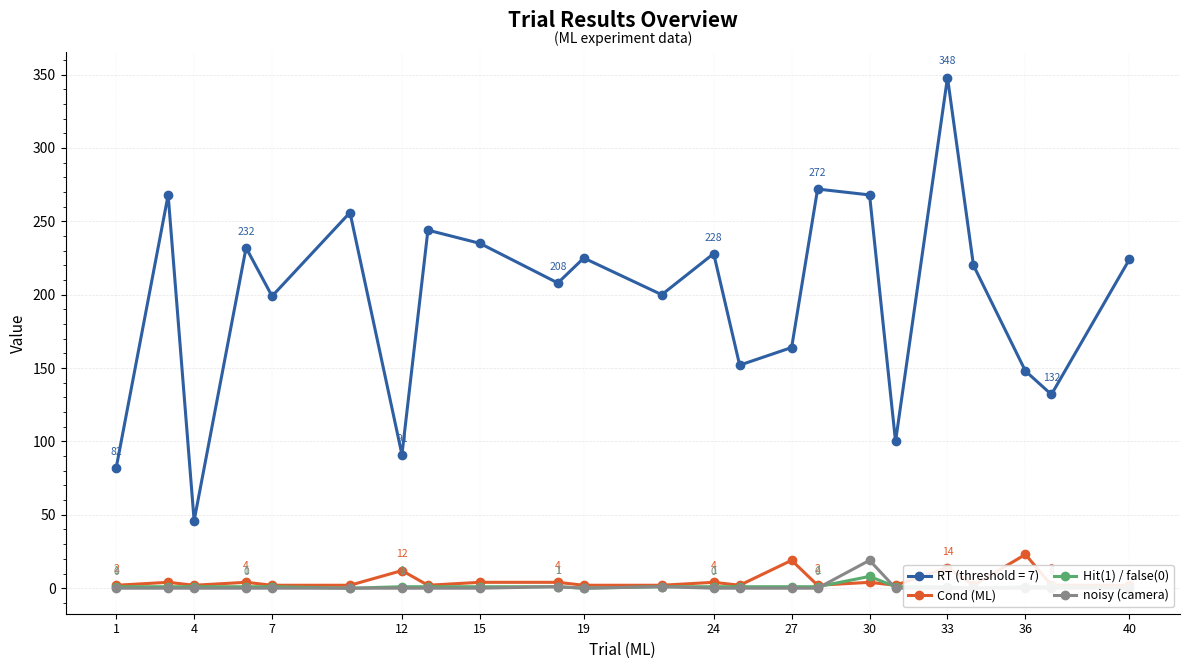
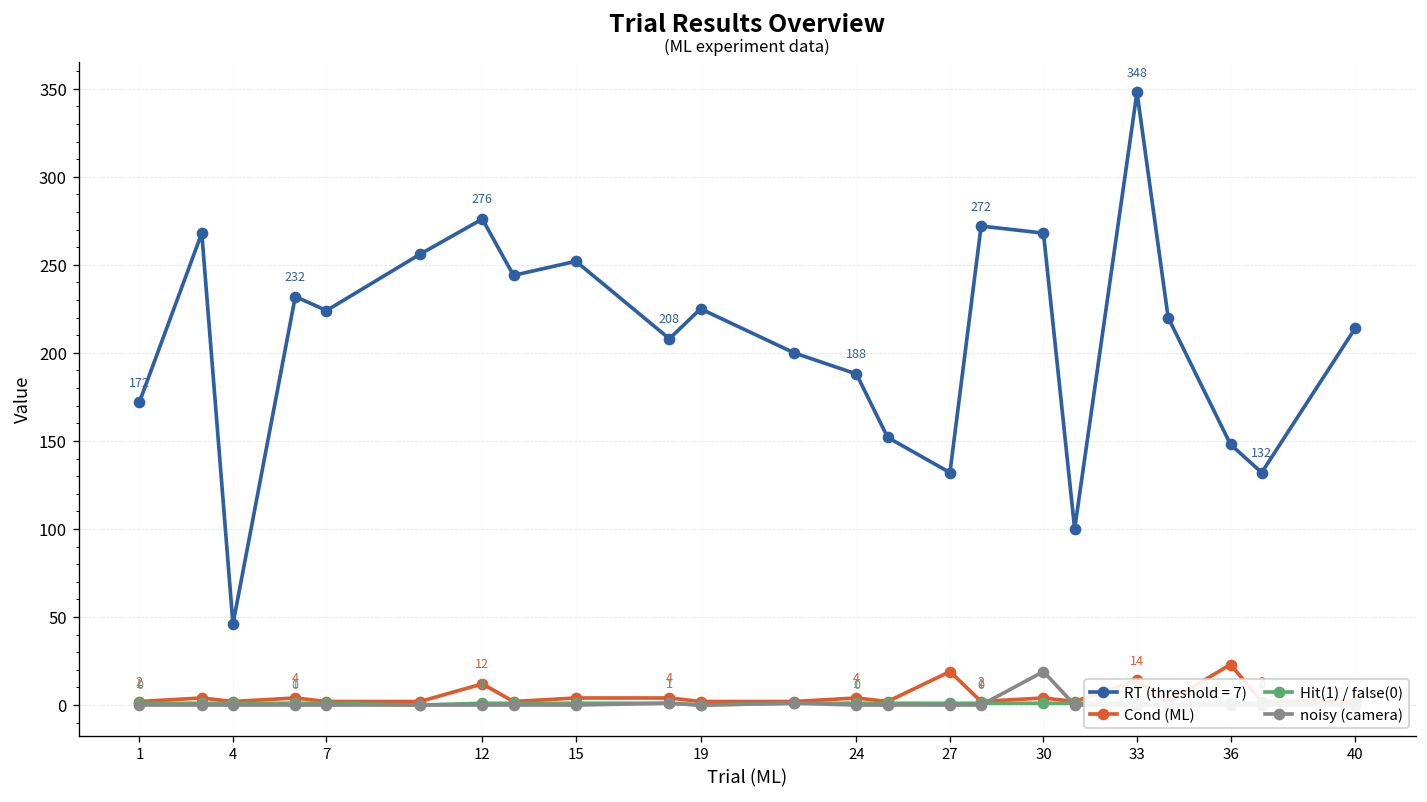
  {
    "RT (threshold = 7)": {
-     "1": 82,
-     "7": 199,
-     "12": 91,
-     "15": 235,
-     "24": 228,
-     "27": 164,
+     "1": 172,
+     "7": 224,
+     "12": 276,
+     "15": 252,
+     "24": 188,
+     "27": 132,
      "33": 348,
-     "40": 224
+     "40": 214
    },
    "Cond (ML)": {
      "12": 12
    },
    "Hit(1) / false(0)": {
-     "30": 8
+     "30": 1
    },
    "noisy (camera)": {
      "30": 19
    }
  }
